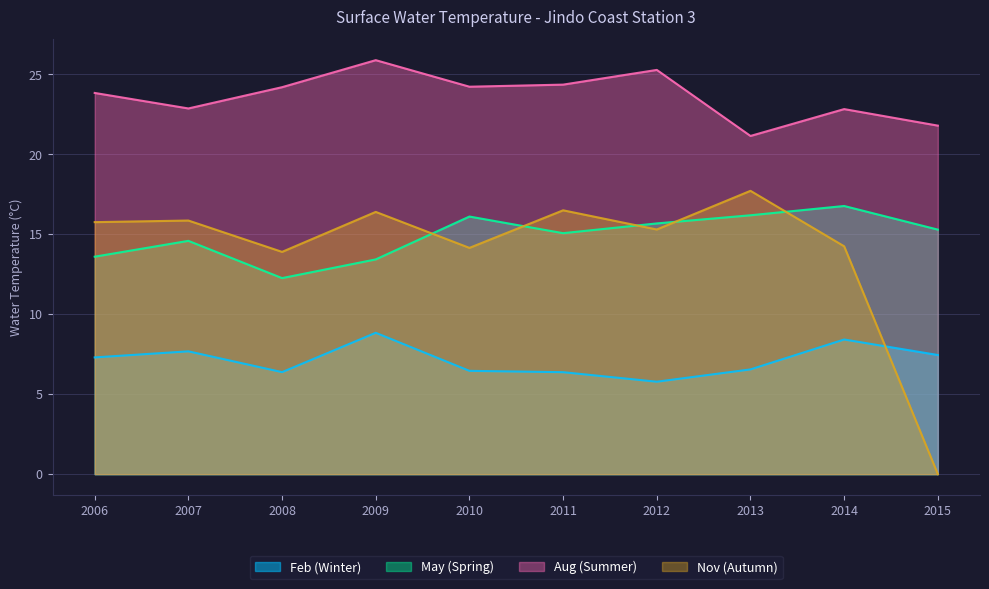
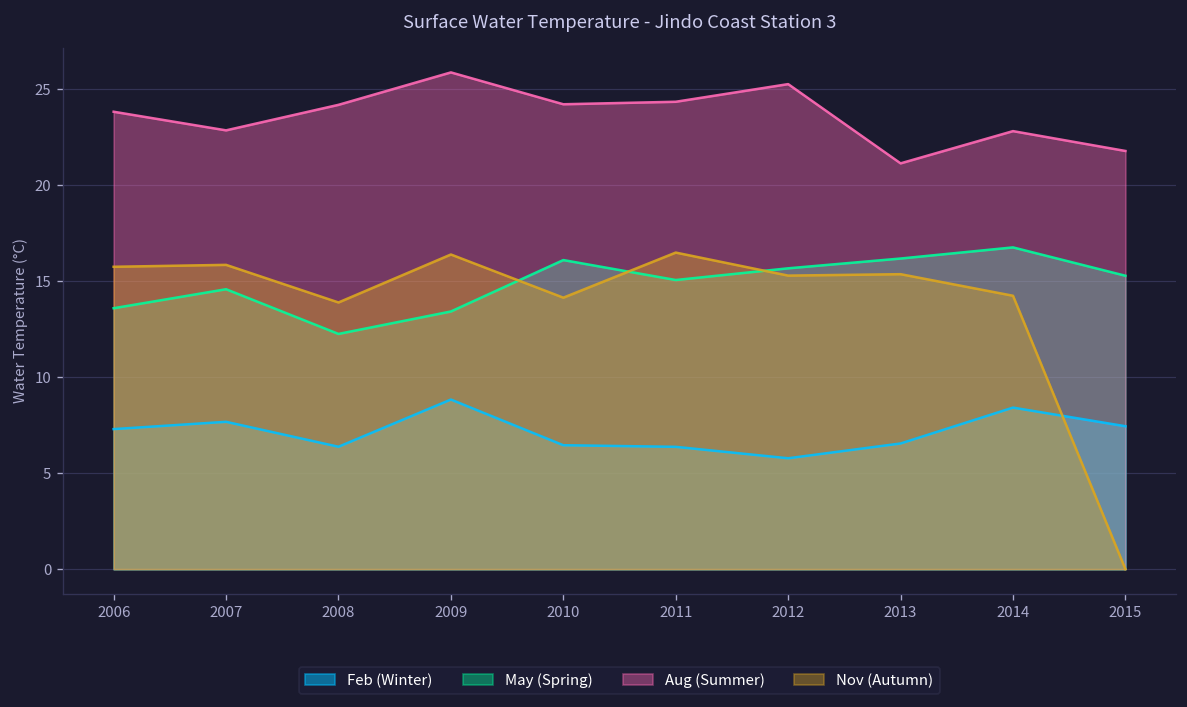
  {
    "Feb (Winter)": {
      "2006": 7.3,
      "2007": 7.7,
      "2008": 6.4,
      "2009": 8.8,
      "2010": 6.5,
      "2011": 6.4,
      "2012": 5.8,
      "2013": 6.6,
      "2014": 8.4,
      "2015": 7.5
    },
    "May (Spring)": {
      "2006": 13.6,
      "2007": 14.6,
      "2008": 12.3,
      "2009": 13.4,
      "2010": 16.1,
      "2011": 15.1,
      "2012": 15.7,
      "2013": 16.2,
      "2014": 16.8,
      "2015": 15.3
    },
    "Aug (Summer)": {
      "2006": 23.8,
      "2007": 22.9,
      "2008": 24.2,
      "2009": 25.9,
      "2010": 24.2,
      "2011": 24.4,
      "2012": 25.3,
      "2013": 21.2,
      "2014": 22.8,
      "2015": 21.8
    },
    "Nov (Autumn)": {
      "2006": 15.8,
      "2007": 15.9,
      "2008": 13.9,
      "2009": 16.4,
      "2010": 14.2,
      "2011": 16.5,
      "2012": 15.3,
-     "2013": 17.7,
+     "2013": 15.4,
      "2014": 14.3,
      "2015": 0.0
    }
  }
